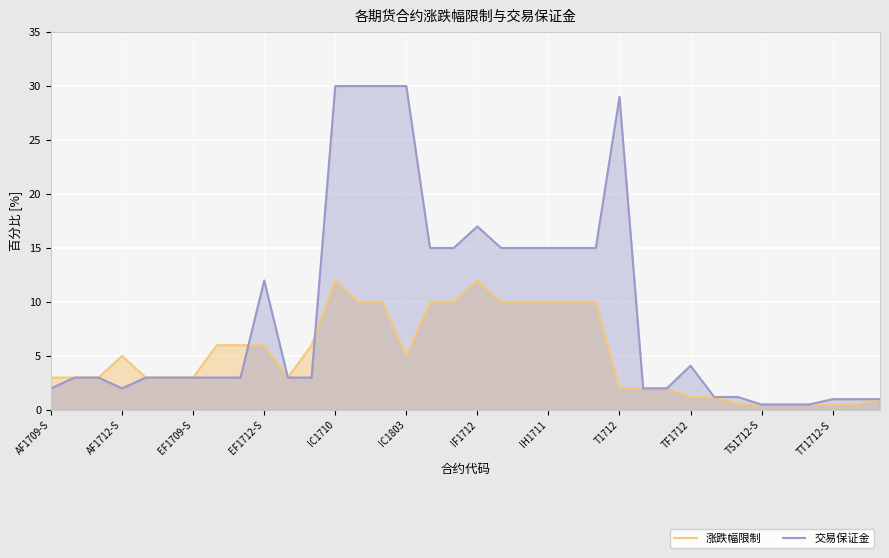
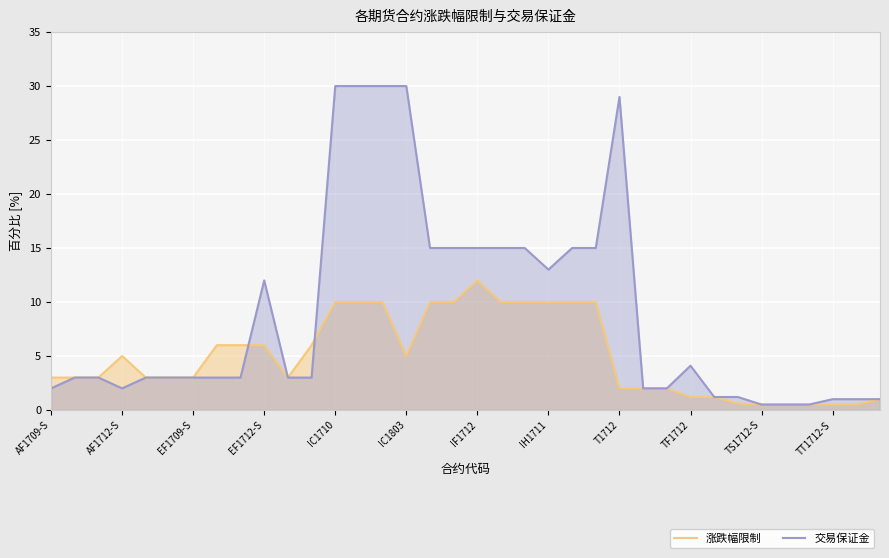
  {
    "涨跌幅限制": {
      "AF1709-S": 3,
      "AF1712-S": 5,
      "EF1712-S": 6,
-     "IC1710": 12,
+     "IC1710": 10,
      "IC1803": 5,
      "IF1712": 12,
      "IH1711": 10,
      "T1712": 2,
      "TF1712": 1,
      "TT1712-S": 0.5
    },
    "交易保证金": {
      "AF1709-S": 2,
      "AF1712-S": 2,
      "EF1712-S": 12,
      "IC1710": 30,
      "IC1803": 30,
-     "IF1712": 17,
-     "IH1711": 15,
+     "IF1712": 15,
+     "IH1711": 13,
      "T1712": 29,
      "TF1712": 4,
      "TT1712-S": 1
    }
  }
